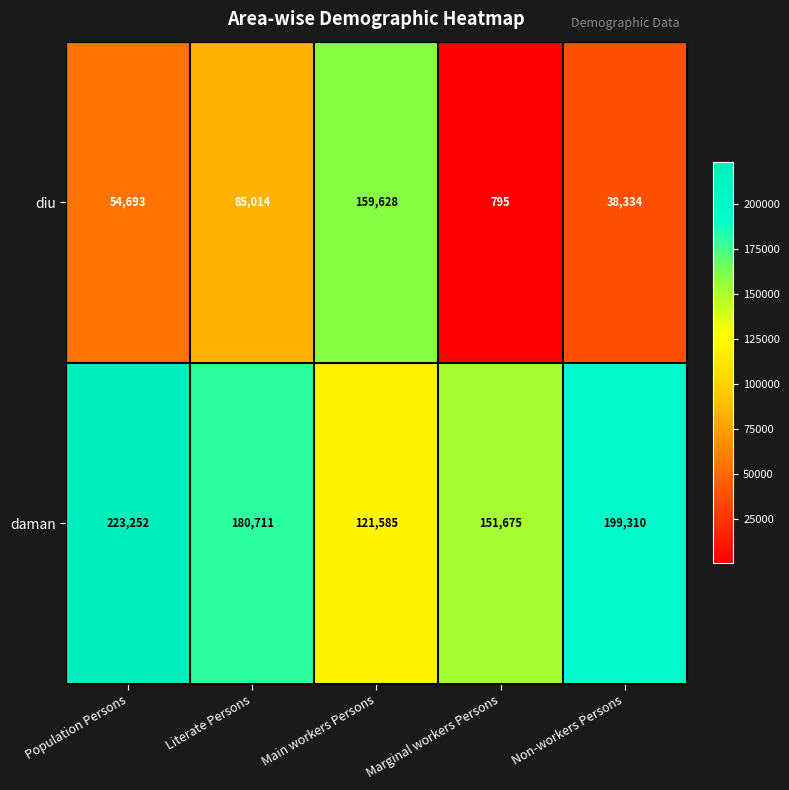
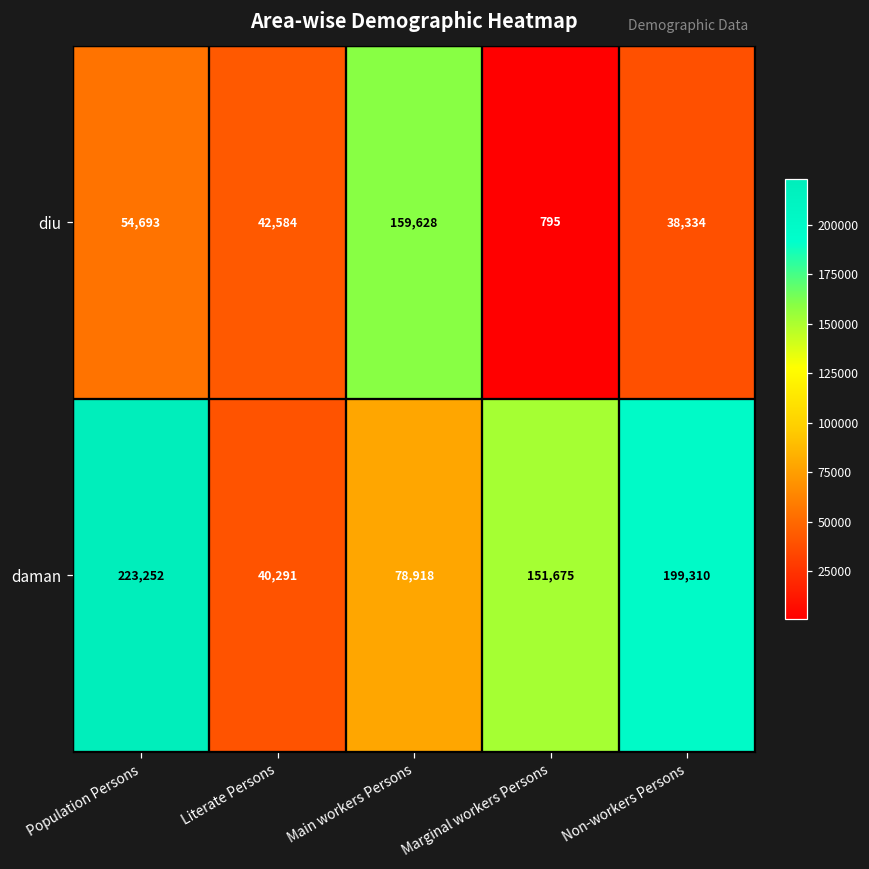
  {
    "diu": {
      "Population Persons": "54,693",
-     "Literate Persons": "85,014",
+     "Literate Persons": "42,584",
      "Main workers Persons": "159,628",
      "Marginal workers Persons": "795",
      "Non-workers Persons": "38,334"
    },
    "daman": {
      "Population Persons": "223,252",
-     "Literate Persons": "180,711",
-     "Main workers Persons": "121,585",
+     "Literate Persons": "40,291",
+     "Main workers Persons": "78,918",
      "Marginal workers Persons": "151,675",
      "Non-workers Persons": "199,310"
    }
  }
